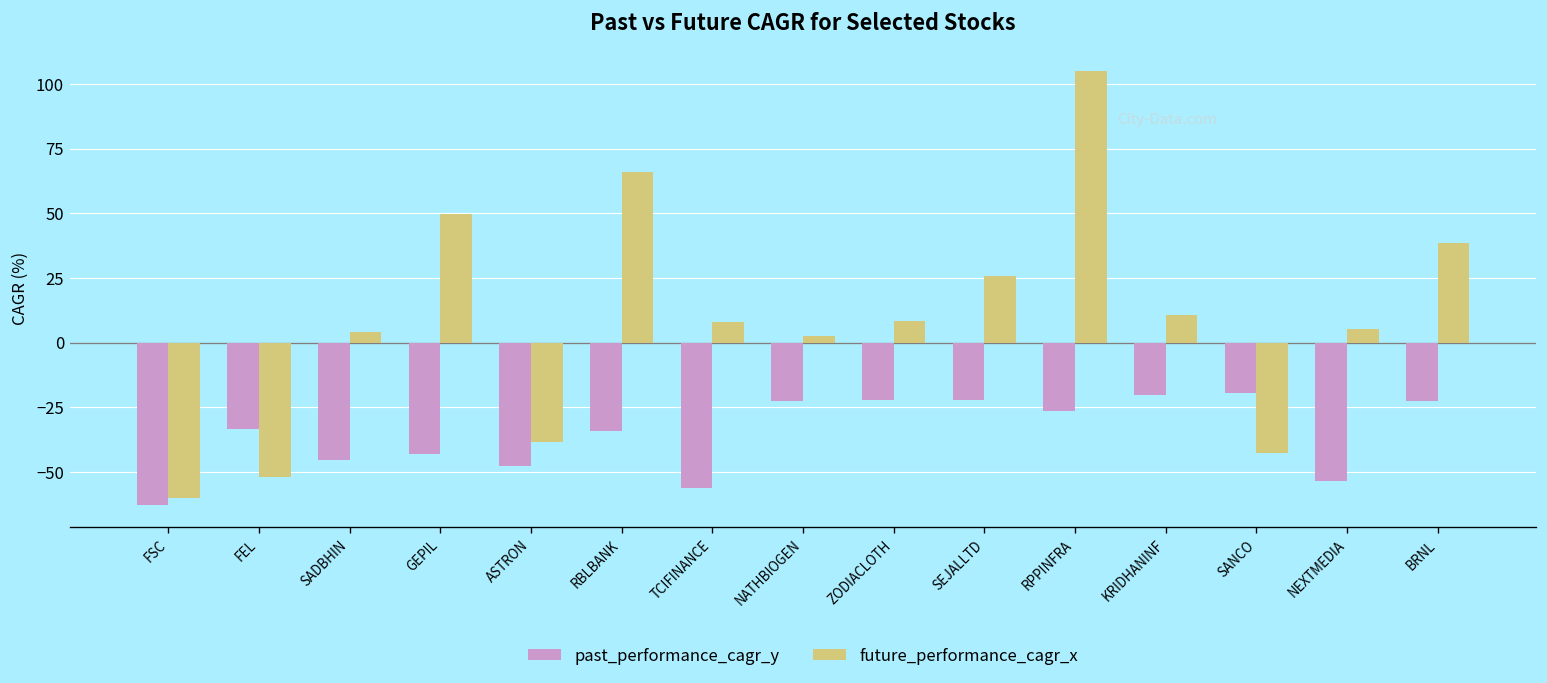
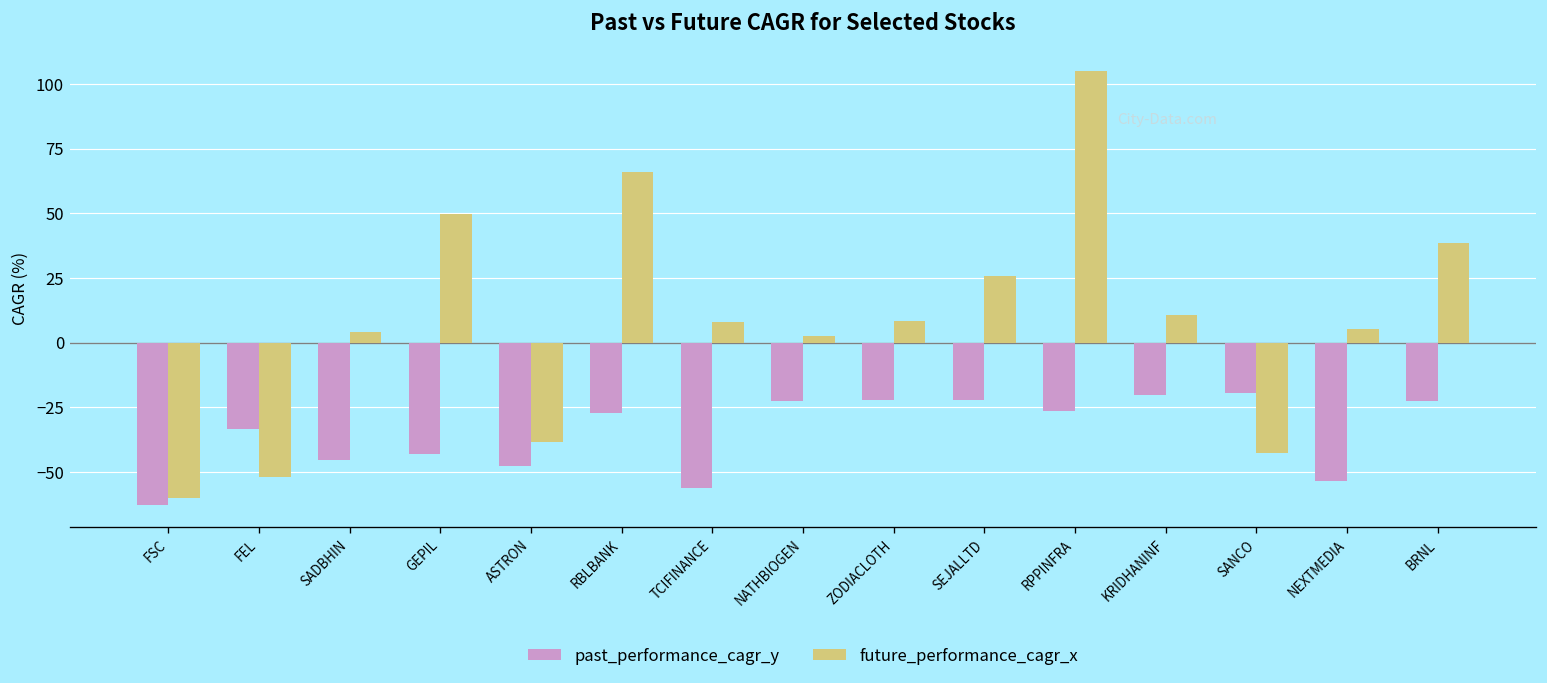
  {
    "past_performance_cagr_y": {
      "FSC": -63,
      "FEL": -33,
      "SADBHIN": -45,
      "GEPIL": -43,
      "ASTRON": -48,
-     "RBLBANK": -34,
+     "RBLBANK": -27,
      "TCIFINANCE": -56,
      "NATHBIOGEN": -23,
      "ZODIACLOTH": -22,
      "SEJALLTD": -22,
      "RPPINFRA": -27,
      "KRIDHANINF": -20,
      "SANCO": -20,
      "NEXTMEDIA": -54,
      "BRNL": -23
    },
    "future_performance_cagr_x": {
      "FSC": -60,
      "FEL": -52,
      "SADBHIN": 4,
      "GEPIL": 50,
      "ASTRON": -38,
      "RBLBANK": 66,
      "TCIFINANCE": 8,
      "NATHBIOGEN": 3,
      "ZODIACLOTH": 8,
      "SEJALLTD": 26,
      "RPPINFRA": 105,
      "KRIDHANINF": 11,
      "SANCO": -43,
      "NEXTMEDIA": 5,
      "BRNL": 38
    }
  }
